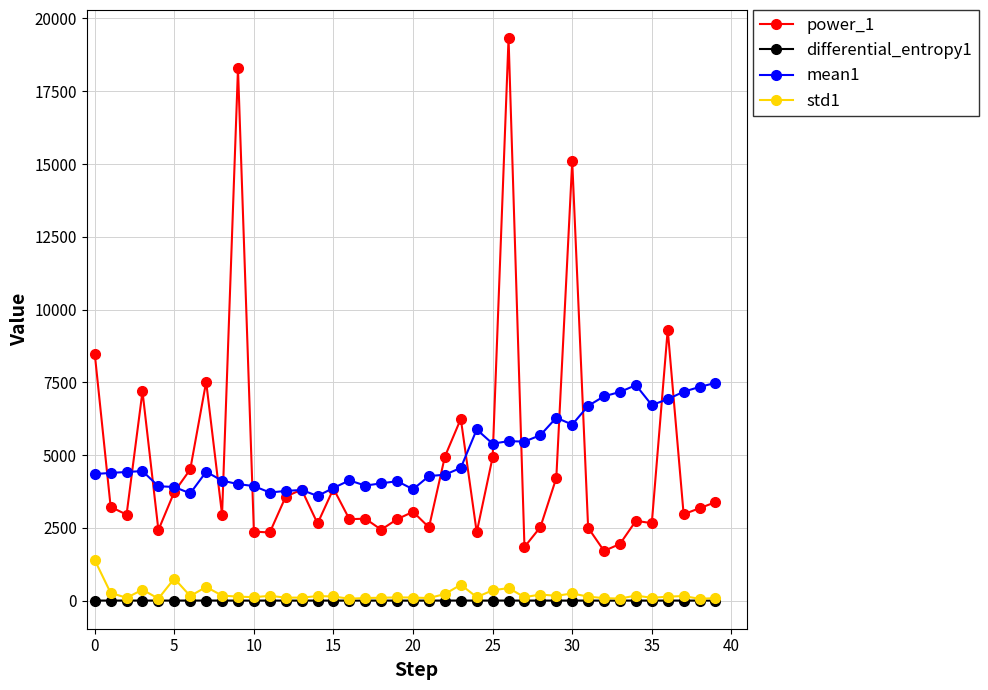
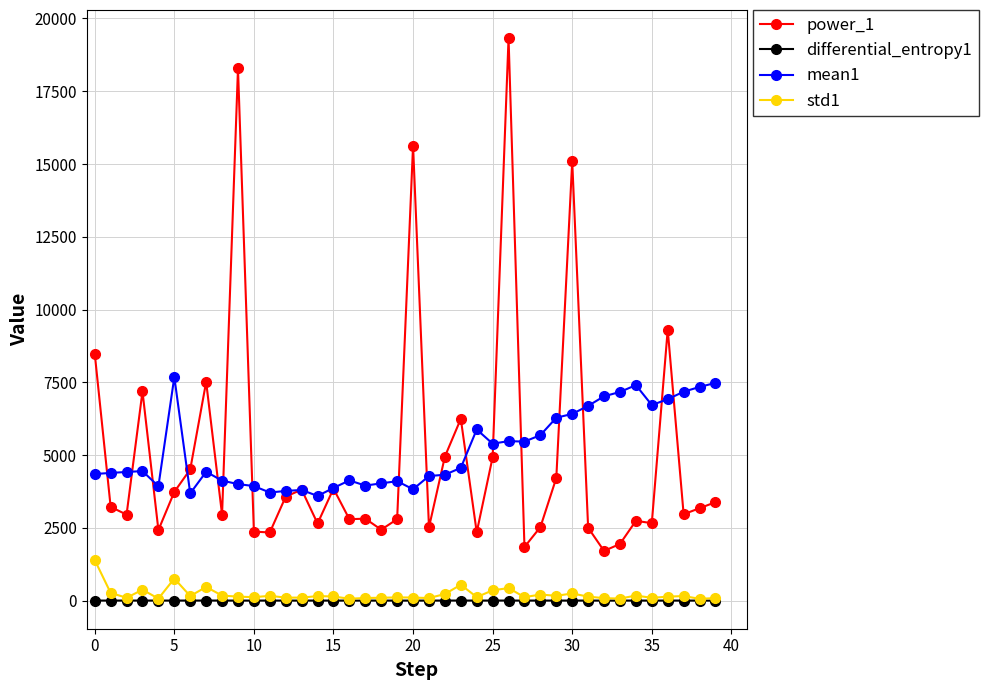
  {
    "power_1": {
      "0": 8500,
      "5": 3700,
      "10": 2400,
-     "20": 3100,
+     "20": 15600,
      "25": 4900,
      "30": 15100,
      "35": 2700
    },
    "differential_entropy1": {
      "0": 0,
      "5": 0,
      "10": 0,
      "15": 0,
      "20": 0,
      "25": 0,
      "30": 0,
      "35": 0
    },
    "mean1": {
      "0": 4400,
-     "5": 3900,
+     "5": 7700,
      "10": 3900,
      "20": 3800,
      "25": 5400,
-     "30": 6000,
+     "30": 6400,
      "35": 6700
    },
    "std1": {
      "0": 1400,
      "5": 800,
      "10": 100,
      "15": 100,
      "20": 100,
      "25": 400,
      "30": 200,
      "35": 100
    }
  }
